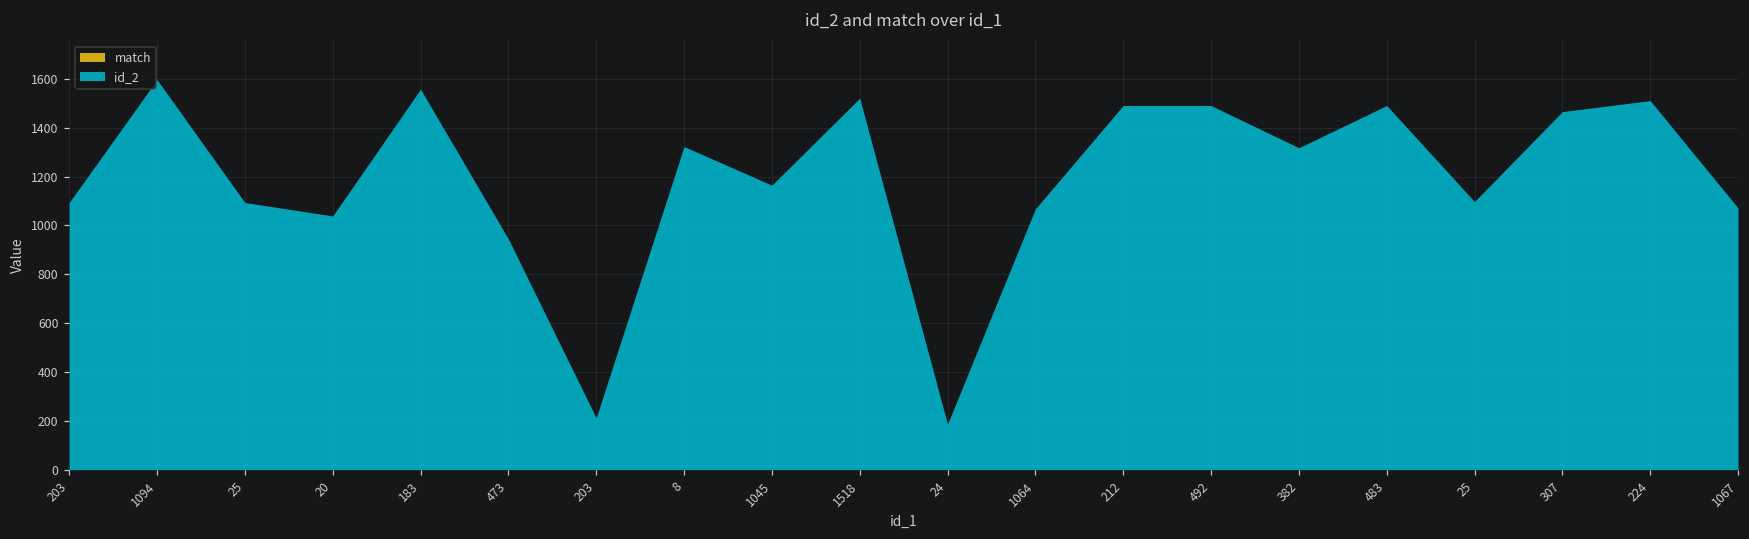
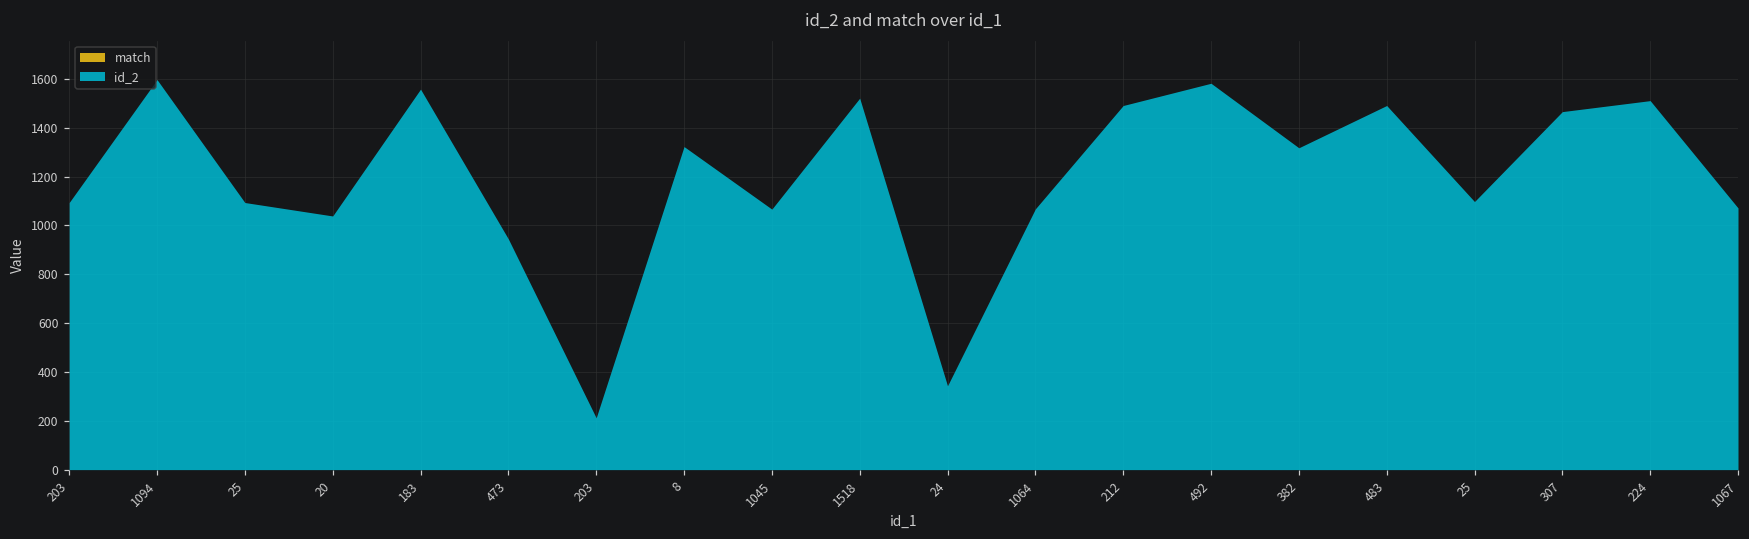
  {
    "id_2": {
      "1094": 1600,
      "20": 1040,
      "183": 1560,
      "473": 940,
      "8": 1320,
-     "1045": 1160,
+     "1045": 1070,
      "1518": 1520,
-     "24": 190,
+     "24": 340,
      "1064": 1070,
      "212": 1490,
-     "492": 1490,
+     "492": 1580,
      "382": 1320,
      "483": 1490,
      "307": 1470,
      "224": 1510,
      "1067": 1070
    }
  }
